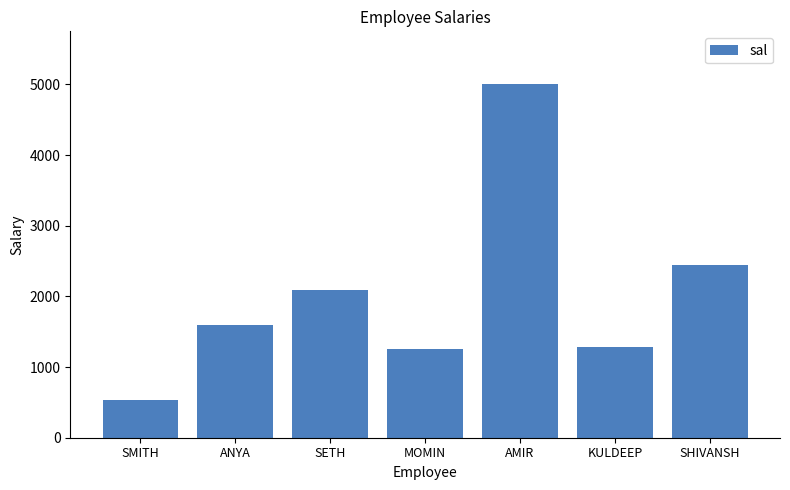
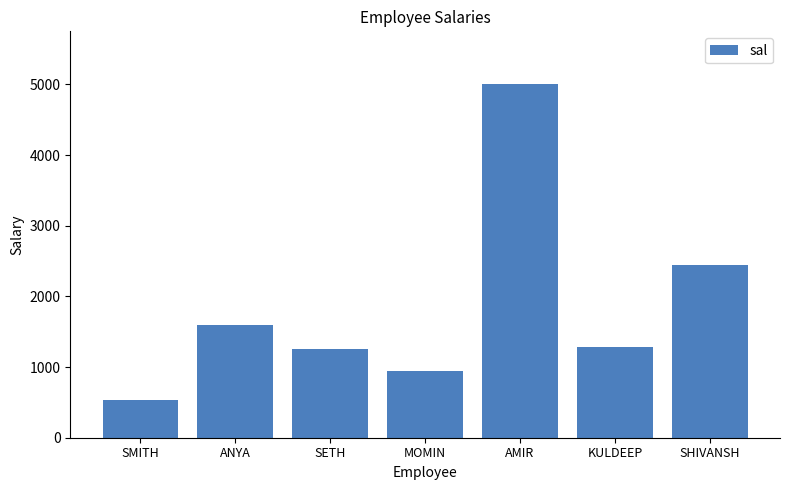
  {
    "SMITH": 500,
    "ANYA": 1600,
-   "SETH": 2100,
-   "MOMIN": 1300,
+   "SETH": 1300,
+   "MOMIN": 900,
    "AMIR": 5000,
    "KULDEEP": 1300,
    "SHIVANSH": 2500
  }
